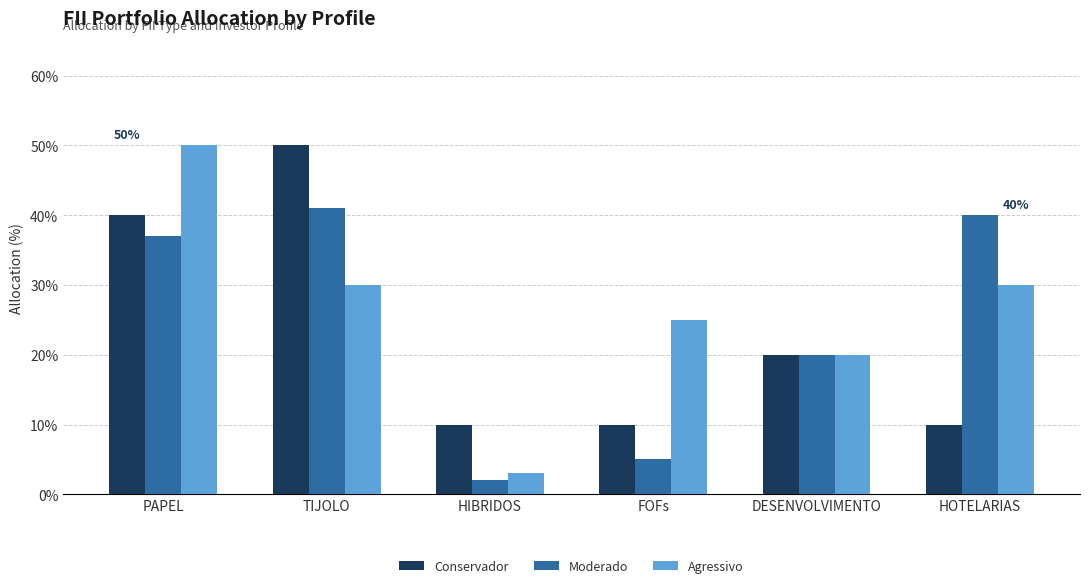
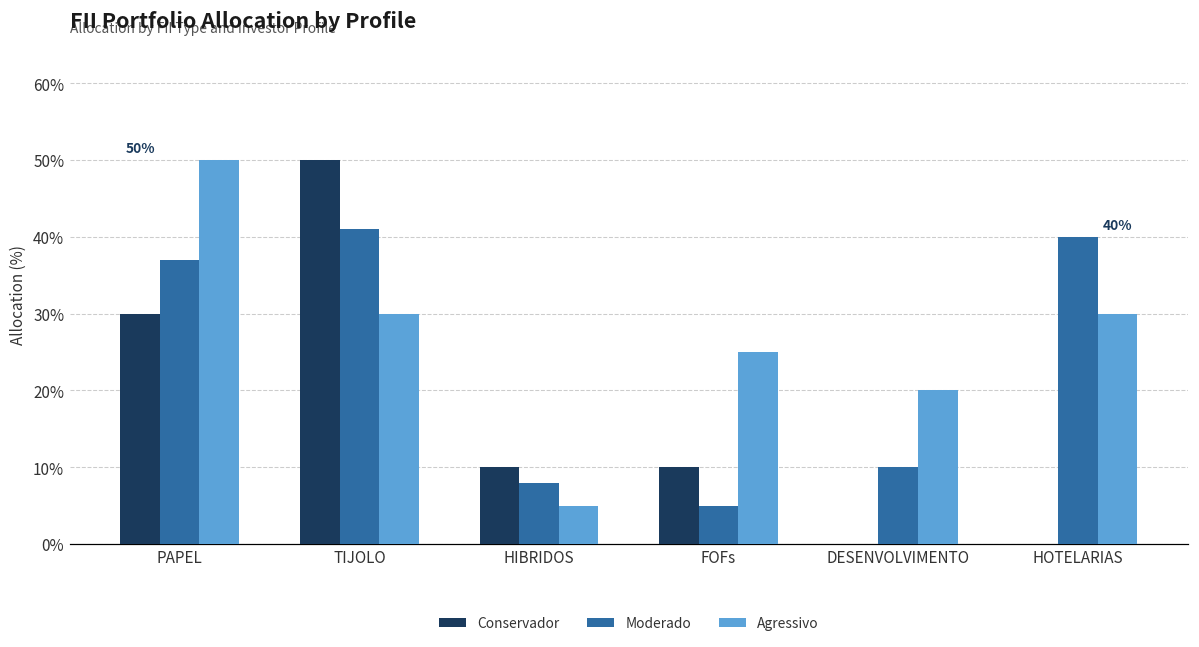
  {
    "Conservador": {
-     "PAPEL": "40%",
+     "PAPEL": "30%",
      "TIJOLO": "50%",
      "HIBRIDOS": "10%",
      "FOFs": "10%",
-     "DESENVOLVIMENTO": "20%",
-     "HOTELARIAS": "10%"
+     "DESENVOLVIMENTO": "0%",
+     "HOTELARIAS": "0%"
    },
    "Moderado": {
      "PAPEL": "37%",
      "TIJOLO": "41%",
-     "HIBRIDOS": "2%",
+     "HIBRIDOS": "8%",
      "FOFs": "5%",
-     "DESENVOLVIMENTO": "20%"
+     "DESENVOLVIMENTO": "10%"
    },
    "Agressivo": {
      "PAPEL": "50%",
      "TIJOLO": "30%",
-     "HIBRIDOS": "3%",
+     "HIBRIDOS": "5%",
      "FOFs": "25%",
      "DESENVOLVIMENTO": "20%",
      "HOTELARIAS": "30%"
    }
  }
